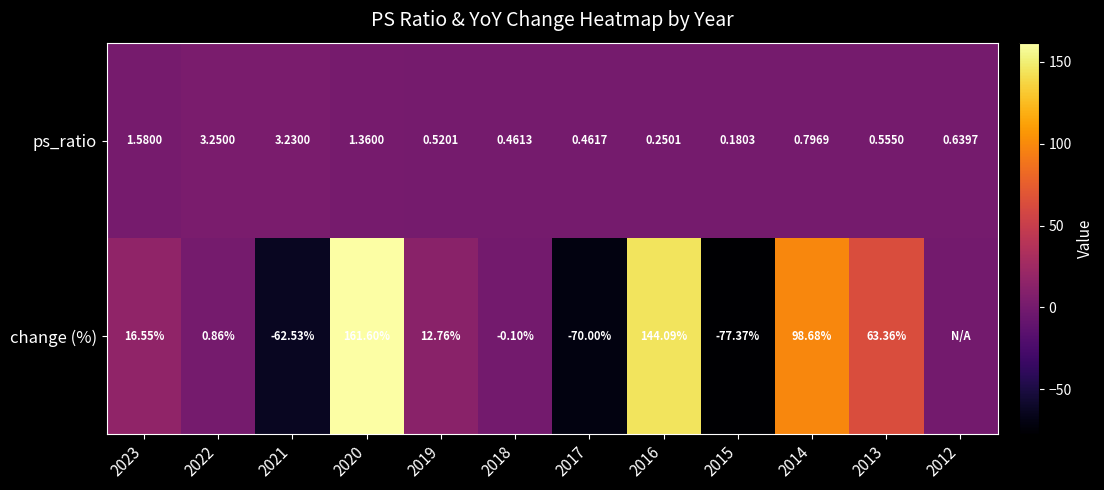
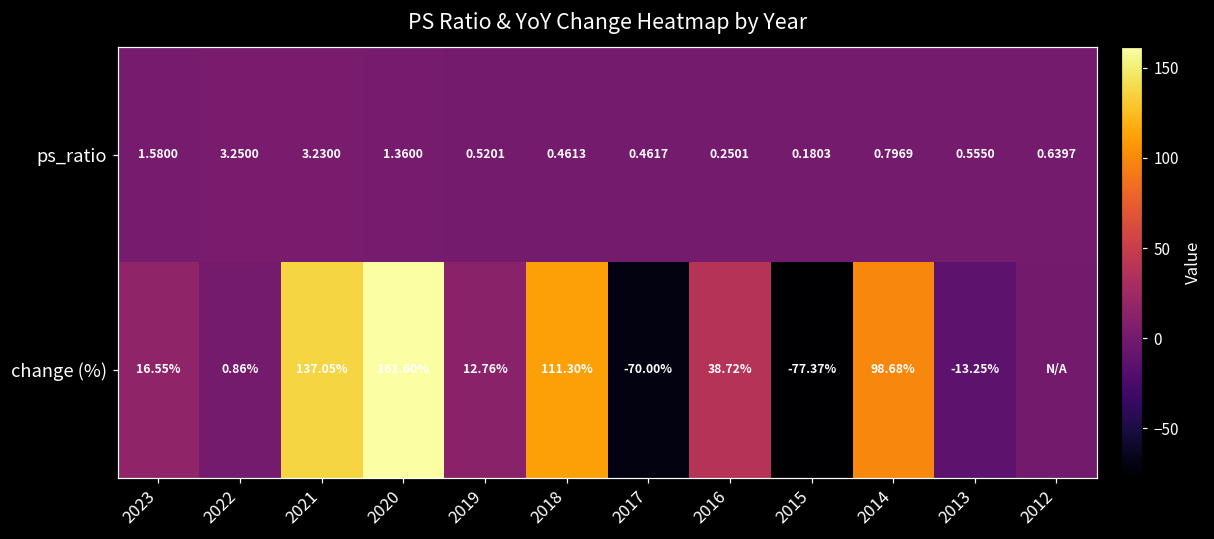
  {
    "ps_ratio": {
      "2023": "1.5800",
      "2022": "3.2500",
      "2021": "3.2300",
      "2020": "1.3600",
      "2019": "0.5201",
      "2018": "0.4613",
      "2017": "0.4617",
      "2016": "0.2501",
      "2015": "0.1803",
      "2014": "0.7969",
      "2013": "0.5550",
      "2012": "0.6397"
    },
    "change (%)": {
      "2023": "16.55%",
      "2022": "0.86%",
-     "2021": "-62.53%",
+     "2021": "137.05%",
      "2020": "161.60%",
      "2019": "12.76%",
-     "2018": "-0.10%",
+     "2018": "111.30%",
      "2017": "-70.00%",
-     "2016": "144.09%",
+     "2016": "38.72%",
      "2015": "-77.37%",
      "2014": "98.68%",
-     "2013": "63.36%"
+     "2013": "-13.25%"
    }
  }
